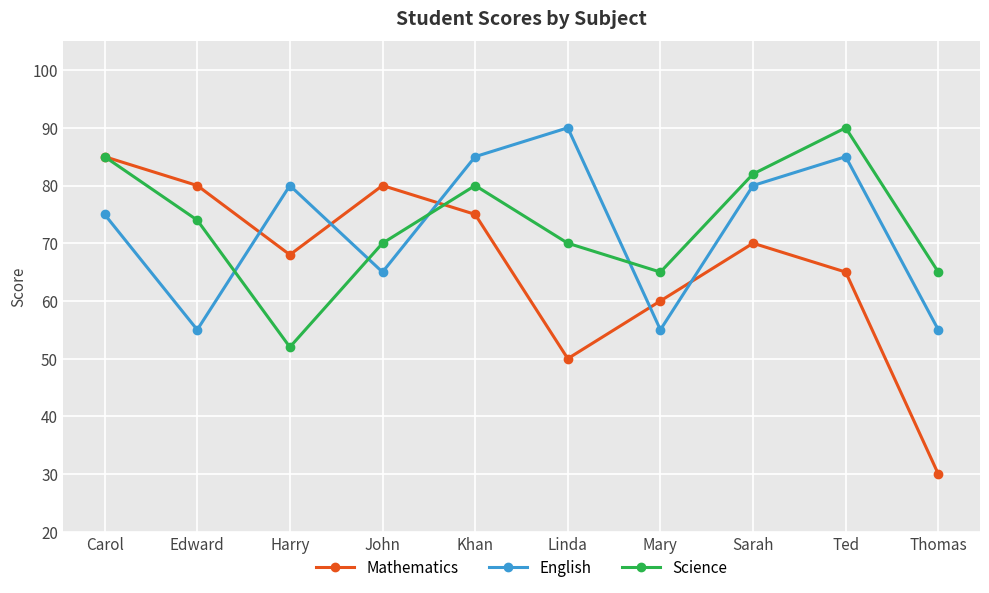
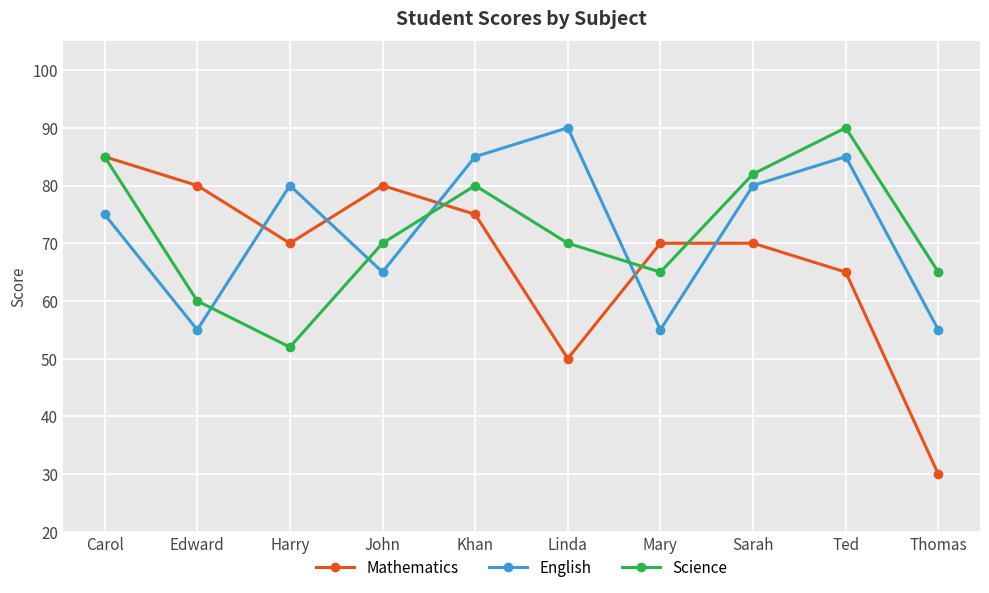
  {
    "Mathematics": {
      "Edward": 80,
-     "Harry": 68,
+     "Harry": 70,
      "John": 80,
      "Khan": 75,
      "Linda": 50,
-     "Mary": 60,
+     "Mary": 70,
      "Sarah": 70,
      "Ted": 65,
      "Thomas": 30
    },
    "English": {
      "Carol": 75,
      "Edward": 55,
      "Harry": 80,
      "John": 65,
      "Khan": 85,
      "Linda": 90,
      "Mary": 55,
      "Sarah": 80,
      "Ted": 85,
      "Thomas": 55
    },
    "Science": {
-     "Edward": 74,
+     "Edward": 60,
      "Harry": 52,
      "John": 70,
      "Khan": 80,
      "Linda": 70,
      "Mary": 65,
      "Sarah": 82,
      "Ted": 90,
      "Thomas": 65
    }
  }
